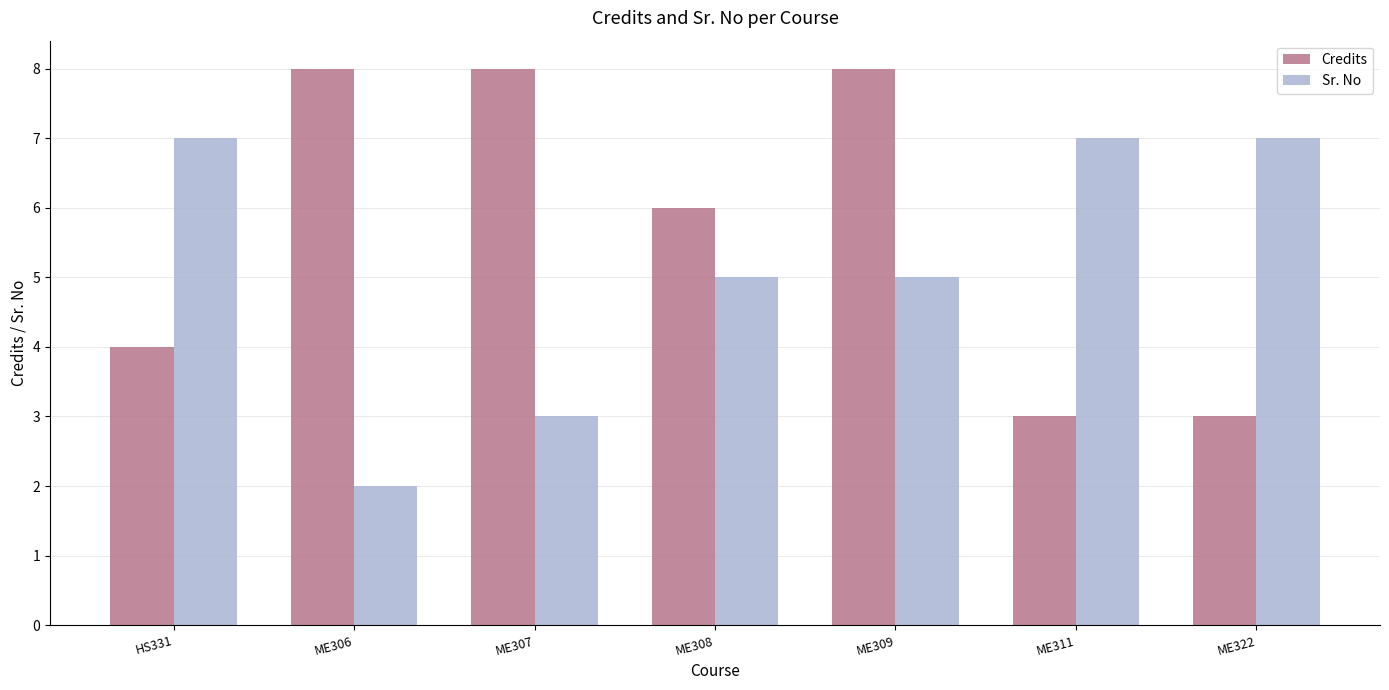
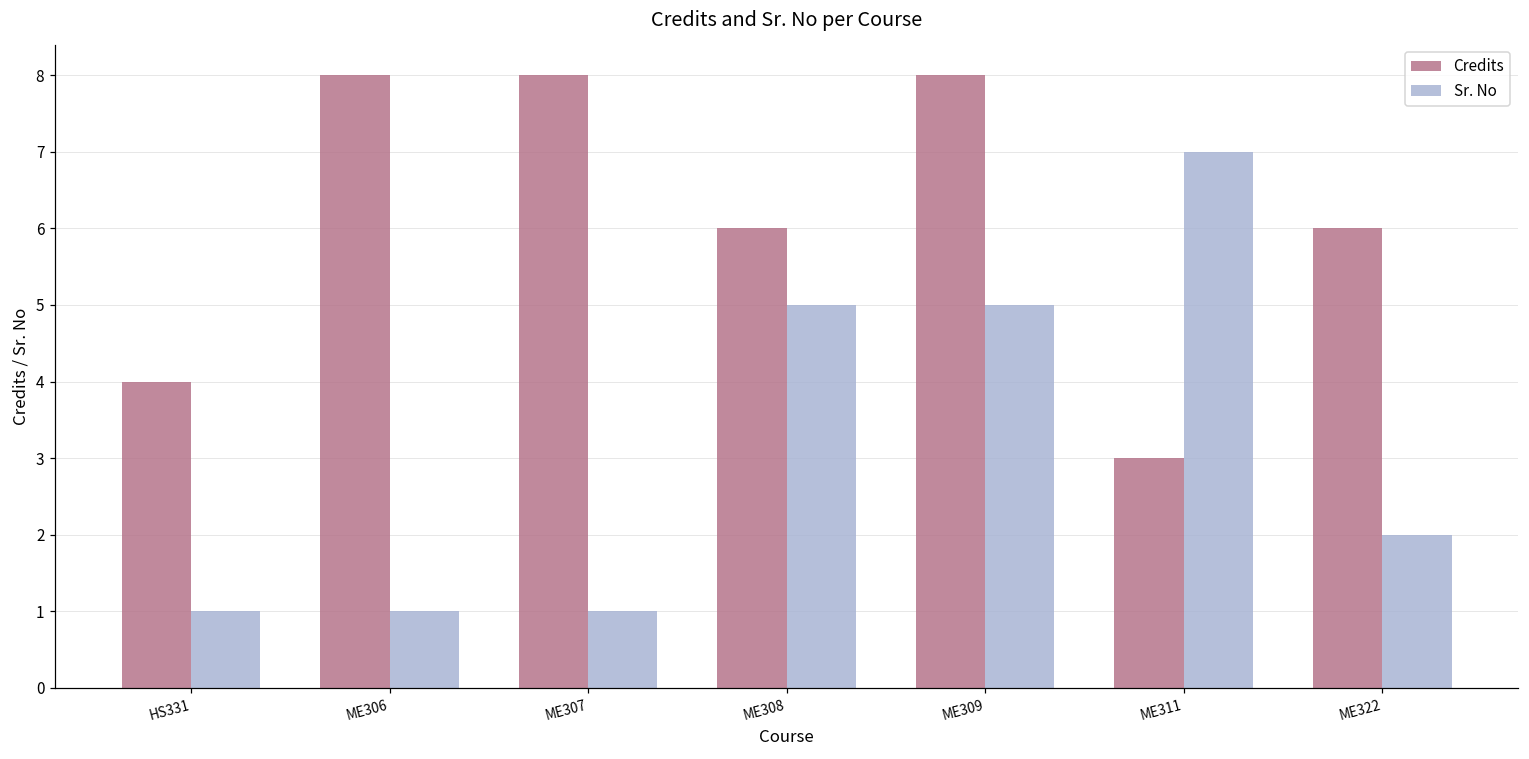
  {
    "Credits": {
      "HS331": 4,
      "ME306": 8,
      "ME307": 8,
      "ME308": 6,
      "ME309": 8,
      "ME311": 3,
-     "ME322": 3
+     "ME322": 6
    },
    "Sr. No": {
-     "HS331": 7,
-     "ME306": 2,
-     "ME307": 3,
+     "HS331": 1,
+     "ME306": 1,
+     "ME307": 1,
      "ME308": 5,
      "ME309": 5,
      "ME311": 7,
-     "ME322": 7
+     "ME322": 2
    }
  }
